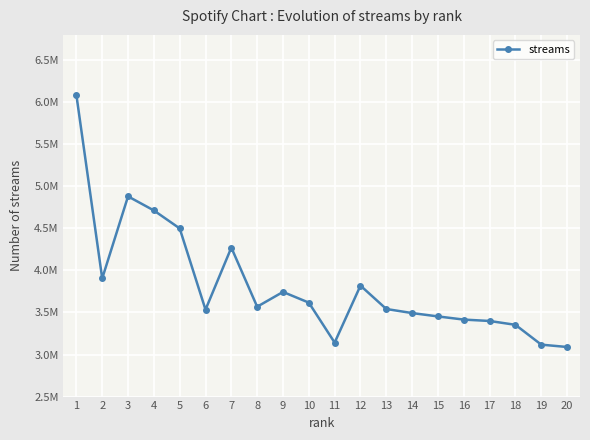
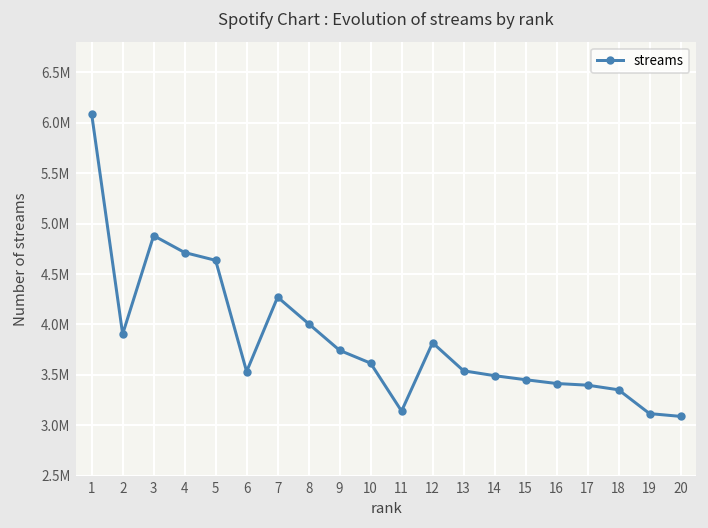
  {
    "1": 6100000,
    "2": 3900000,
    "3": 4900000,
    "4": 4700000,
-   "5": 4500000,
+   "5": 4600000,
    "6": 3500000,
    "7": 4300000,
-   "8": 3600000,
+   "8": 4000000,
    "9": 3700000,
    "10": 3600000,
    "11": 3100000,
    "12": 3800000,
    "13": 3500000,
    "14": 3500000,
    "15": 3500000,
    "16": 3400000,
    "17": 3400000,
    "18": 3400000,
    "19": 3100000,
    "20": 3100000
  }
